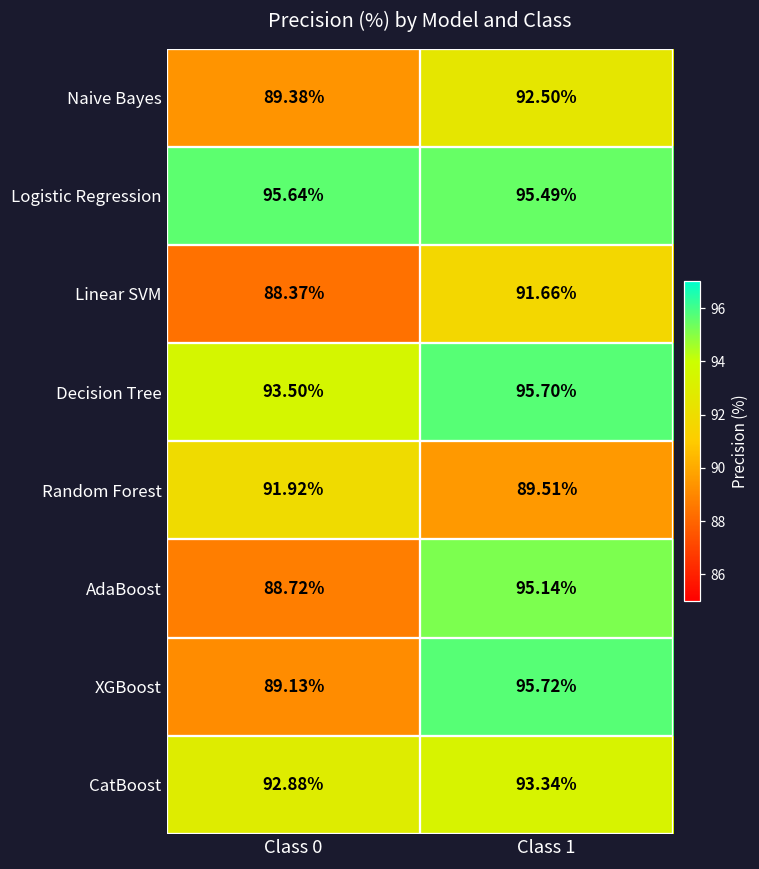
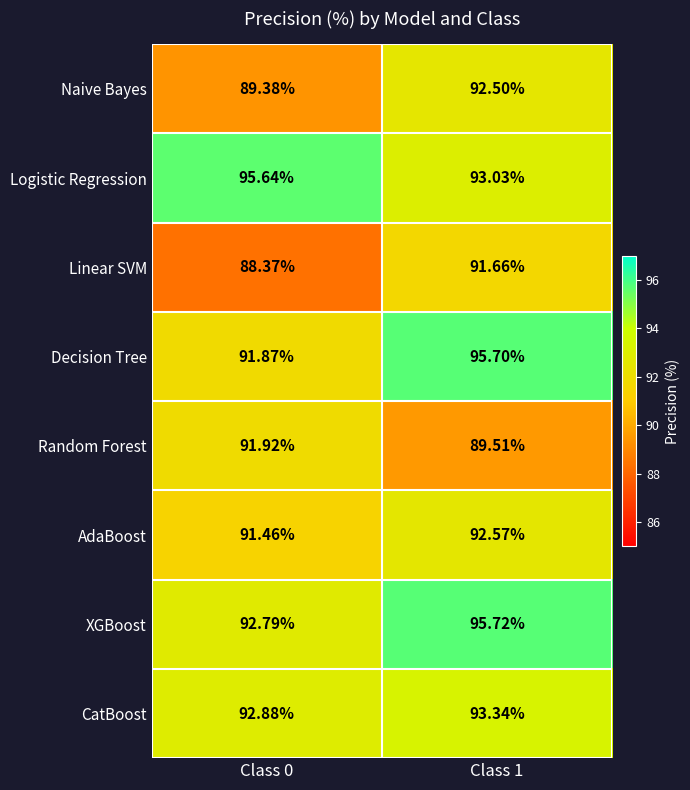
  {
    "Naive Bayes": {
      "Class 0": "89.38%",
      "Class 1": "92.50%"
    },
    "Logistic Regression": {
      "Class 0": "95.64%",
-     "Class 1": "95.49%"
+     "Class 1": "93.03%"
    },
    "Linear SVM": {
      "Class 0": "88.37%",
      "Class 1": "91.66%"
    },
    "Decision Tree": {
-     "Class 0": "93.50%",
+     "Class 0": "91.87%",
      "Class 1": "95.70%"
    },
    "Random Forest": {
      "Class 0": "91.92%",
      "Class 1": "89.51%"
    },
    "AdaBoost": {
-     "Class 0": "88.72%",
-     "Class 1": "95.14%"
+     "Class 0": "91.46%",
+     "Class 1": "92.57%"
    },
    "XGBoost": {
-     "Class 0": "89.13%",
+     "Class 0": "92.79%",
      "Class 1": "95.72%"
    },
    "CatBoost": {
      "Class 0": "92.88%",
      "Class 1": "93.34%"
    }
  }
